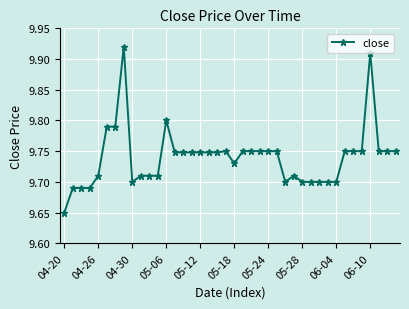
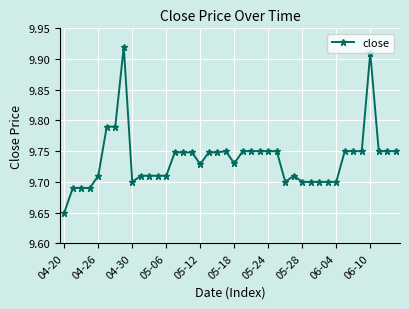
  {
    "04-20": 9.65,
    "04-26": 9.71,
    "04-30": 9.70,
-   "05-06": 9.80,
-   "05-12": 9.75,
+   "05-06": 9.71,
+   "05-12": 9.73,
    "05-18": 9.73,
    "05-24": 9.75,
    "05-28": 9.70,
    "06-04": 9.70,
    "06-10": 9.91
  }
